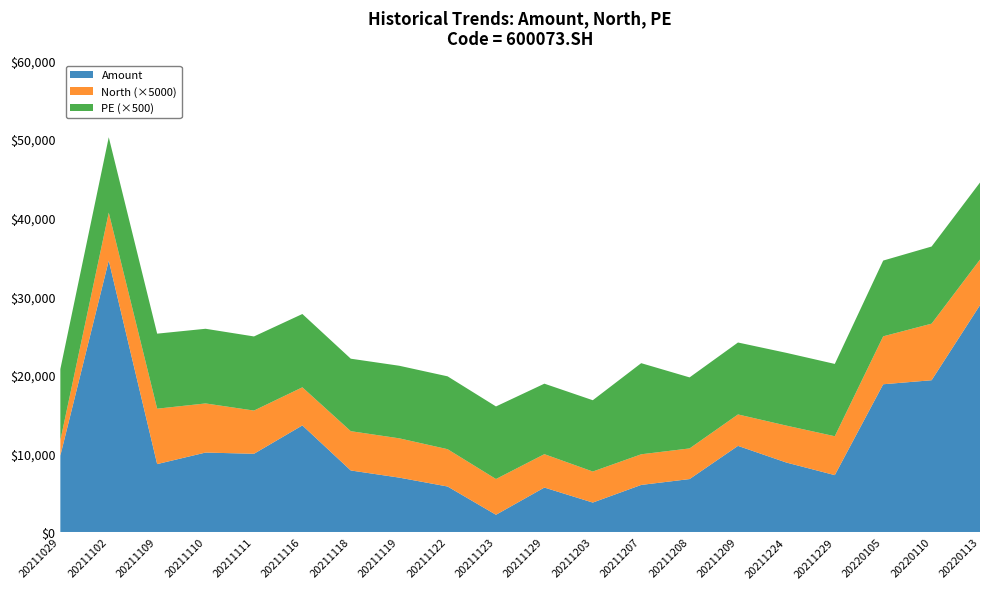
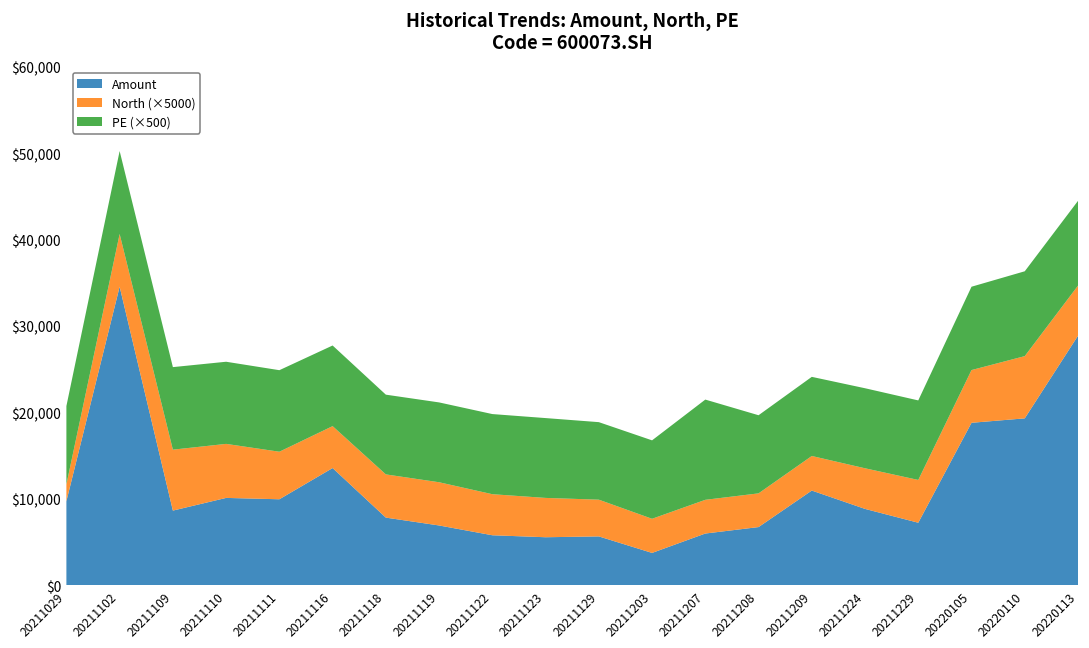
  {
    "Amount": {
      "20211029": "$10,000",
      "20211102": "$35,000",
      "20211109": "$9,000",
      "20211110": "$10,000",
      "20211111": "$10,000",
      "20211116": "$14,000",
      "20211118": "$8,000",
      "20211119": "$7,000",
      "20211122": "$6,000",
-     "20211123": "$2,000",
+     "20211123": "$6,000",
      "20211129": "$6,000",
      "20211203": "$4,000",
      "20211207": "$6,000",
      "20211208": "$7,000",
      "20211209": "$11,000",
      "20211224": "$9,000",
      "20211229": "$7,000",
      "20220105": "$19,000",
      "20220110": "$19,000",
      "20220113": "$29,000"
    },
    "North (×5000)": {
      "20211029": "$2,000",
      "20211102": "$6,000",
      "20211109": "$7,000",
      "20211110": "$6,000",
      "20211111": "$6,000",
      "20211116": "$5,000",
      "20211118": "$5,000",
      "20211119": "$5,000",
      "20211122": "$5,000",
      "20211123": "$5,000",
      "20211129": "$4,000",
      "20211203": "$4,000",
      "20211207": "$4,000",
      "20211208": "$4,000",
      "20211209": "$4,000",
      "20211224": "$5,000",
      "20211229": "$5,000",
      "20220105": "$6,000",
      "20220110": "$7,000",
      "20220113": "$6,000"
    },
    "PE (×500)": {
      "20211029": "$9,000",
      "20211102": "$10,000",
      "20211109": "$10,000",
      "20211110": "$10,000",
      "20211111": "$9,000",
      "20211116": "$9,000",
      "20211118": "$9,000",
      "20211119": "$9,000",
      "20211122": "$9,000",
      "20211123": "$9,000",
      "20211129": "$9,000",
      "20211203": "$9,000",
      "20211207": "$12,000",
      "20211208": "$9,000",
      "20211209": "$9,000",
      "20211224": "$9,000",
      "20211229": "$9,000",
      "20220105": "$10,000",
      "20220110": "$10,000",
      "20220113": "$10,000"
    }
  }
